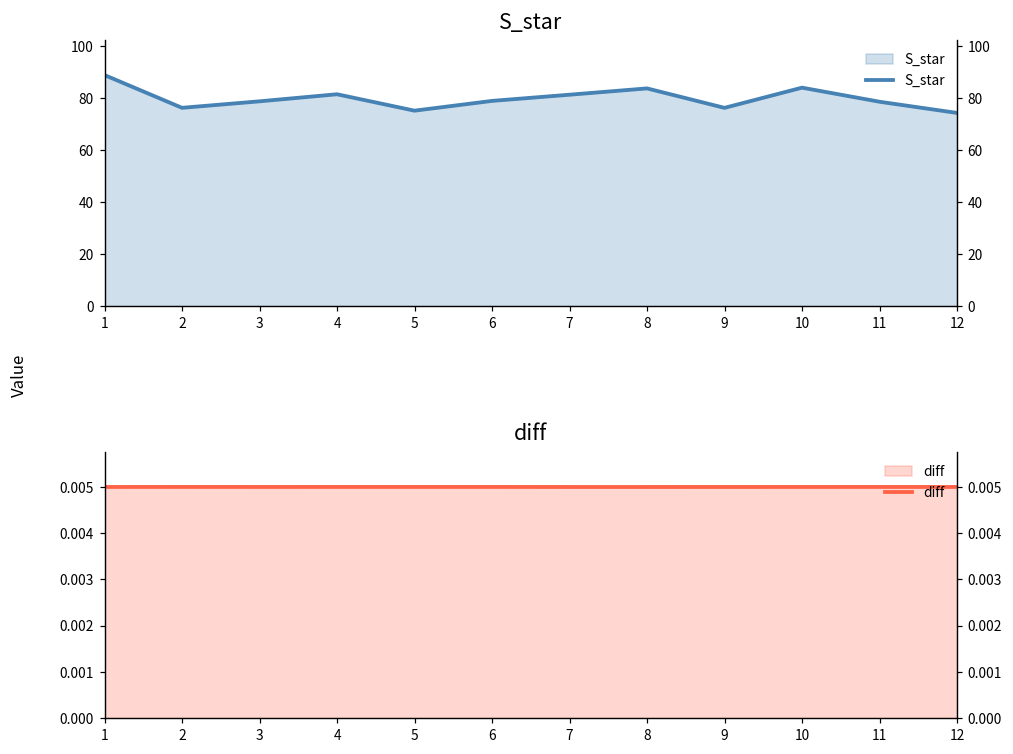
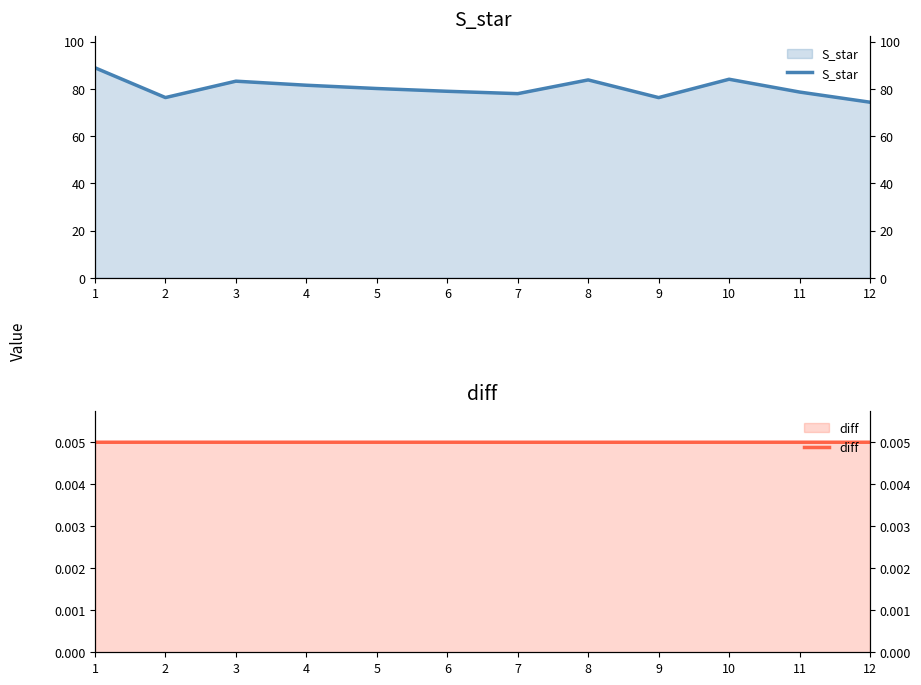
  {
    "S_star": {
      "1": 89,
      "2": 76,
-     "3": 79,
+     "3": 83,
      "4": 81,
-     "5": 75,
+     "5": 80,
      "6": 79,
-     "7": 81,
+     "7": 78,
      "8": 84,
      "9": 76,
      "10": 84,
      "11": 79,
      "12": 74
    },
    "diff": {
      "1": 0.0050,
      "2": 0.0050,
      "3": 0.0050,
      "4": 0.0050,
      "5": 0.0050,
      "6": 0.0050,
      "7": 0.0050,
      "8": 0.0050,
      "9": 0.0050,
      "10": 0.0050,
      "11": 0.0050,
      "12": 0.0050
    }
  }
